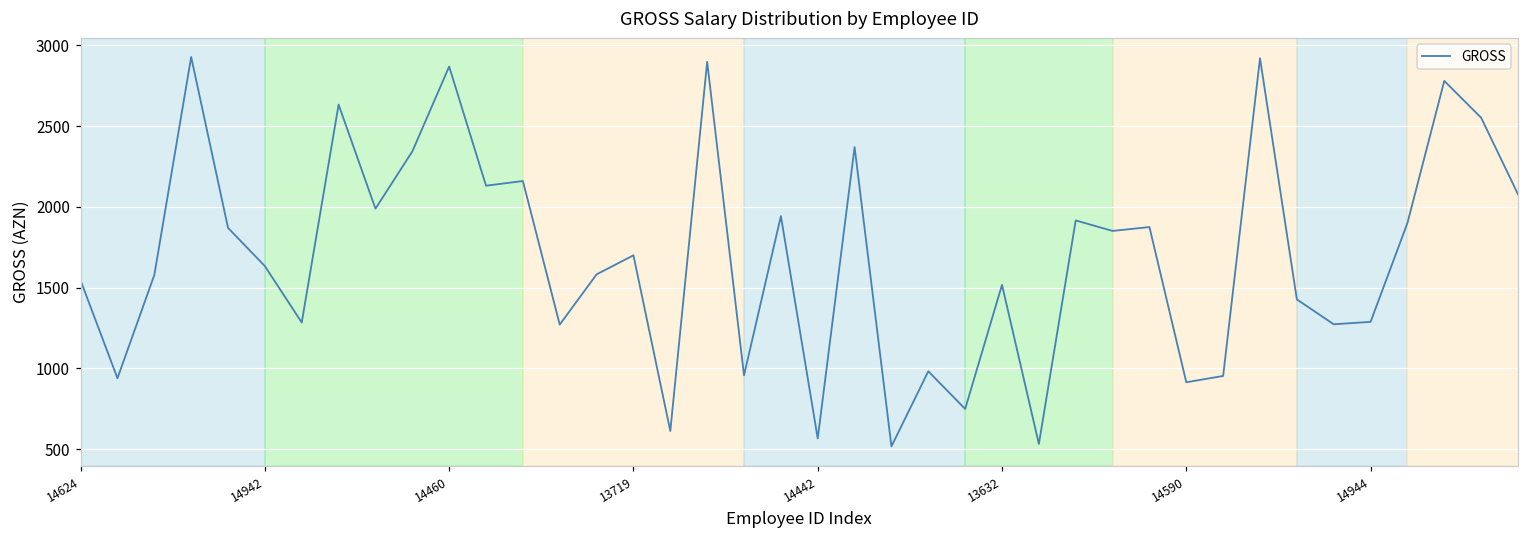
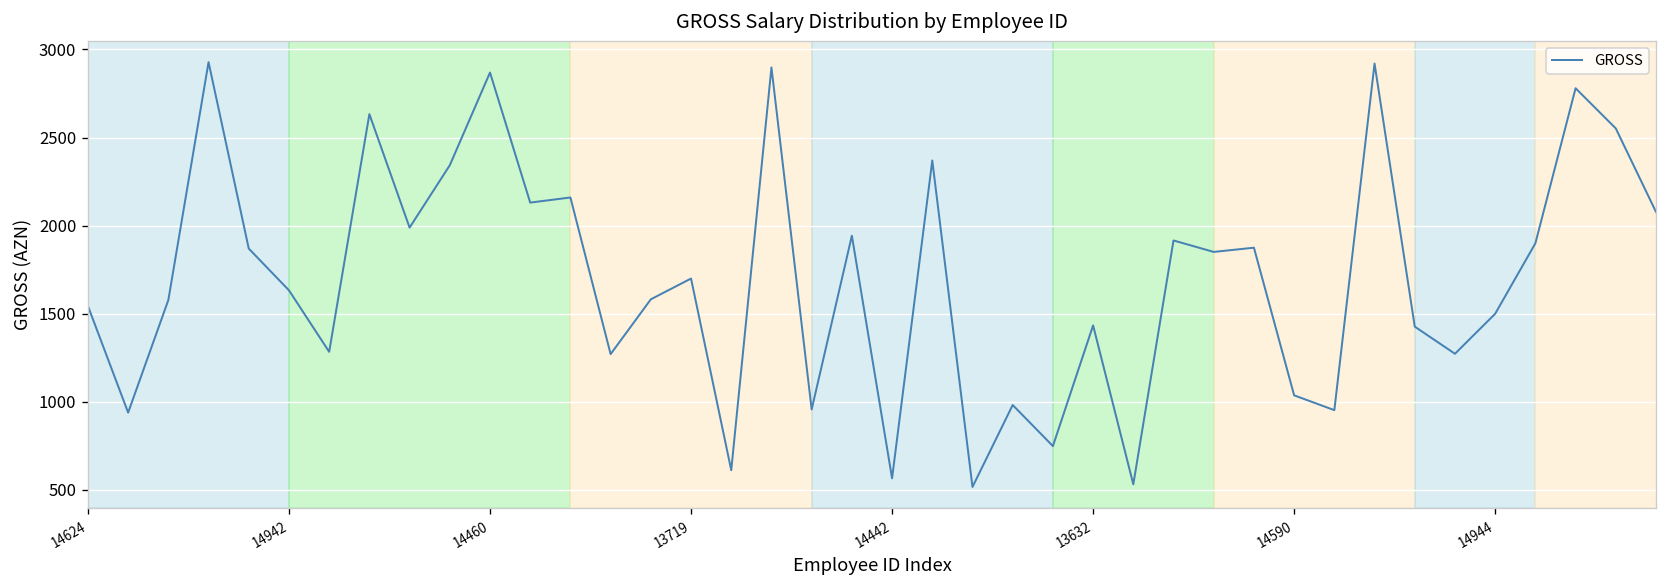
  {
    "14624": 1540,
    "14942": 1630,
    "14460": 2870,
    "13719": 1700,
    "14442": 570,
-   "13632": 1520,
-   "14590": 910,
-   "14944": 1290
+   "13632": 1430,
+   "14590": 1040,
+   "14944": 1500
  }
